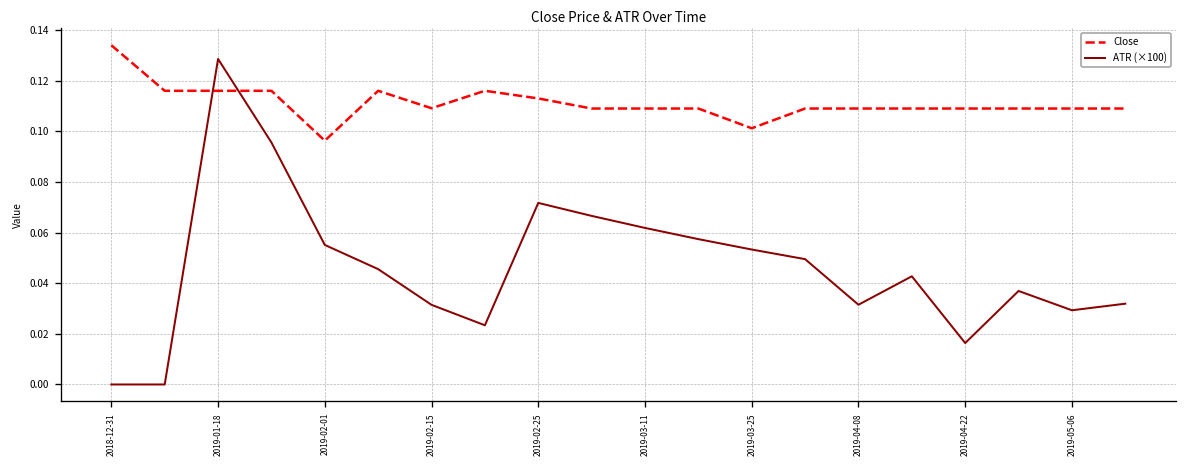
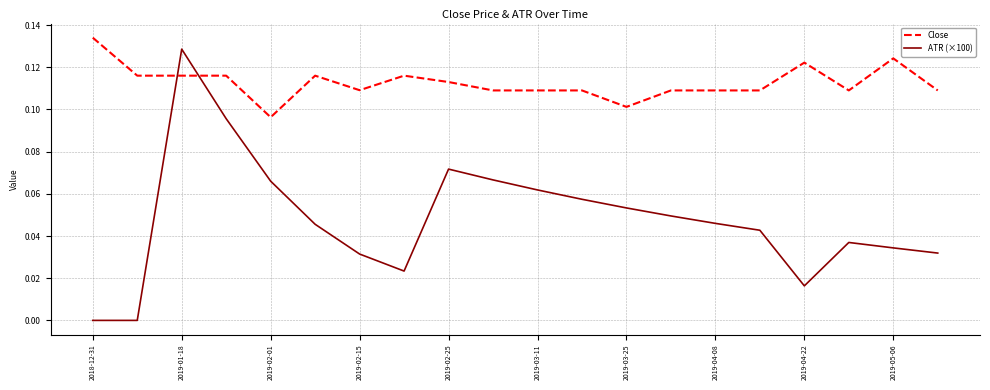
  {
    "Close": {
      "2018-12-31": 0.134,
      "2019-01-18": 0.116,
      "2019-02-01": 0.096,
      "2019-02-15": 0.109,
      "2019-02-25": 0.113,
      "2019-03-11": 0.109,
      "2019-03-25": 0.101,
      "2019-04-08": 0.109,
-     "2019-04-22": 0.109,
-     "2019-05-06": 0.109
+     "2019-04-22": 0.122,
+     "2019-05-06": 0.124
    },
    "ATR (×100)": {
      "2018-12-31": 0.000,
      "2019-01-18": 0.129,
-     "2019-02-01": 0.055,
+     "2019-02-01": 0.066,
      "2019-02-15": 0.031,
      "2019-02-25": 0.072,
      "2019-03-11": 0.062,
      "2019-03-25": 0.053,
-     "2019-04-08": 0.031,
+     "2019-04-08": 0.046,
      "2019-04-22": 0.016,
-     "2019-05-06": 0.029
+     "2019-05-06": 0.034
    }
  }
